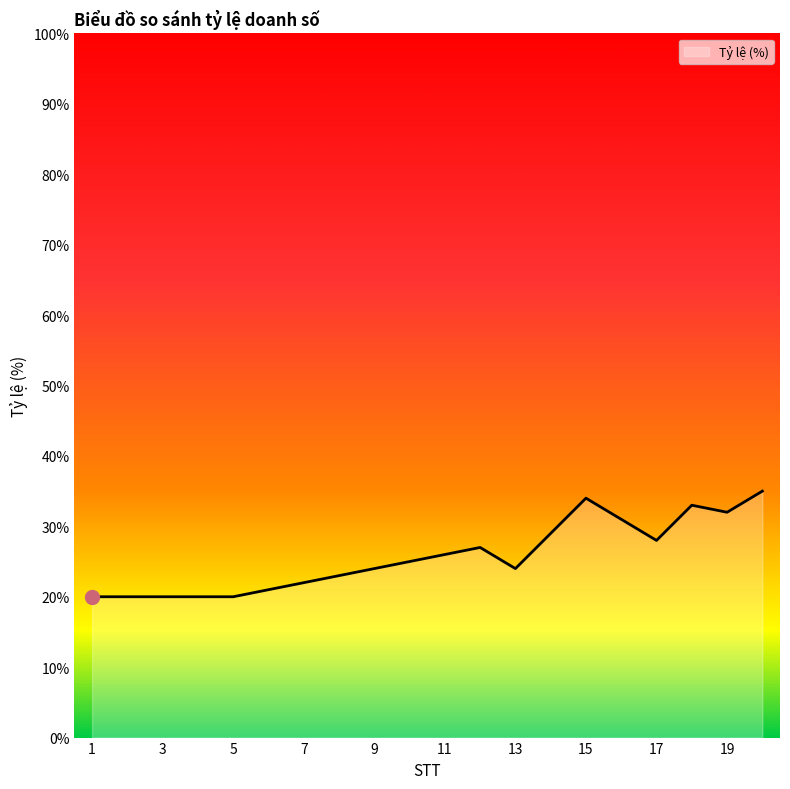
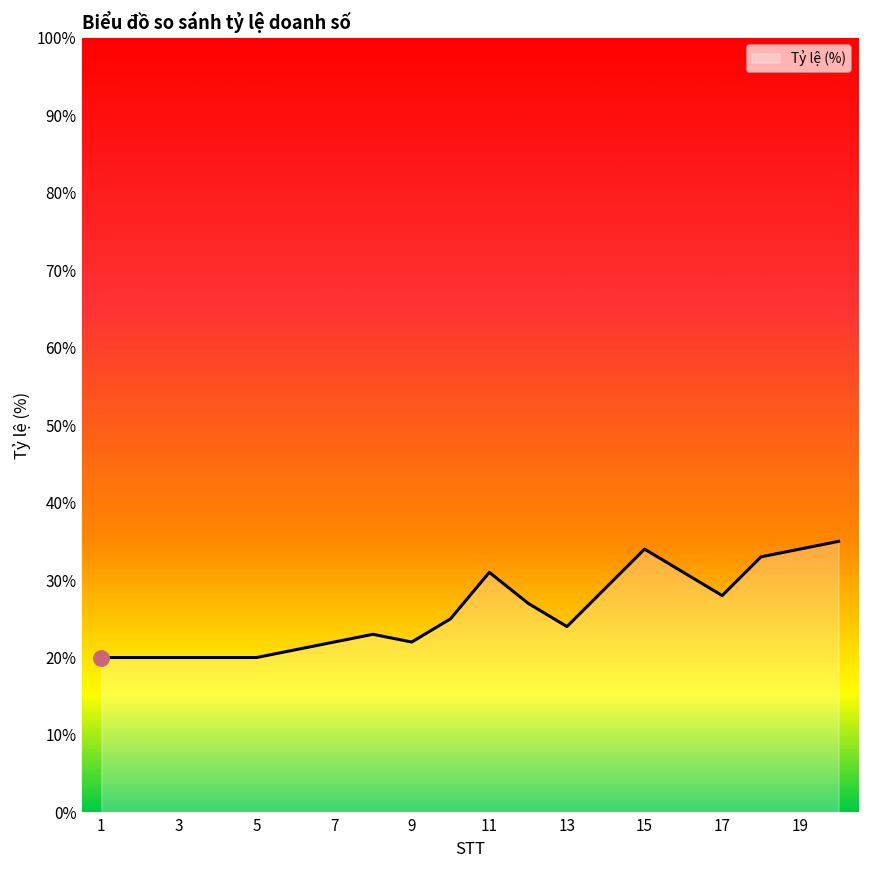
  {
    "Tỷ lệ (%)": {
      "3": "20%",
      "5": "20%",
      "7": "22%",
-     "9": "24%",
-     "11": "26%",
+     "9": "22%",
+     "11": "31%",
      "13": "24%",
      "15": "34%",
      "17": "28%",
-     "19": "32%"
+     "19": "34%"
    }
  }
